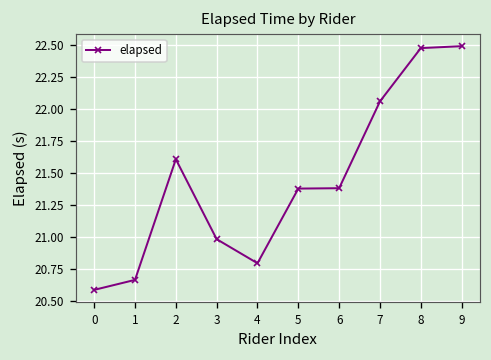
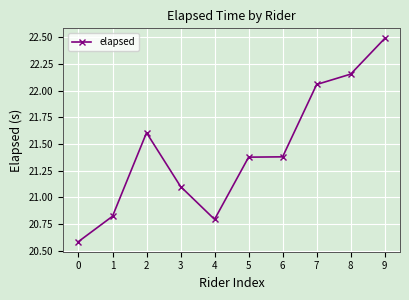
  {
    "0": 20.59,
-   "1": 20.66,
+   "1": 20.82,
    "2": 21.61,
-   "3": 20.98,
+   "3": 21.10,
    "4": 20.79,
    "5": 21.38,
    "6": 21.38,
    "7": 22.06,
-   "8": 22.47,
+   "8": 22.16,
    "9": 22.49
  }
